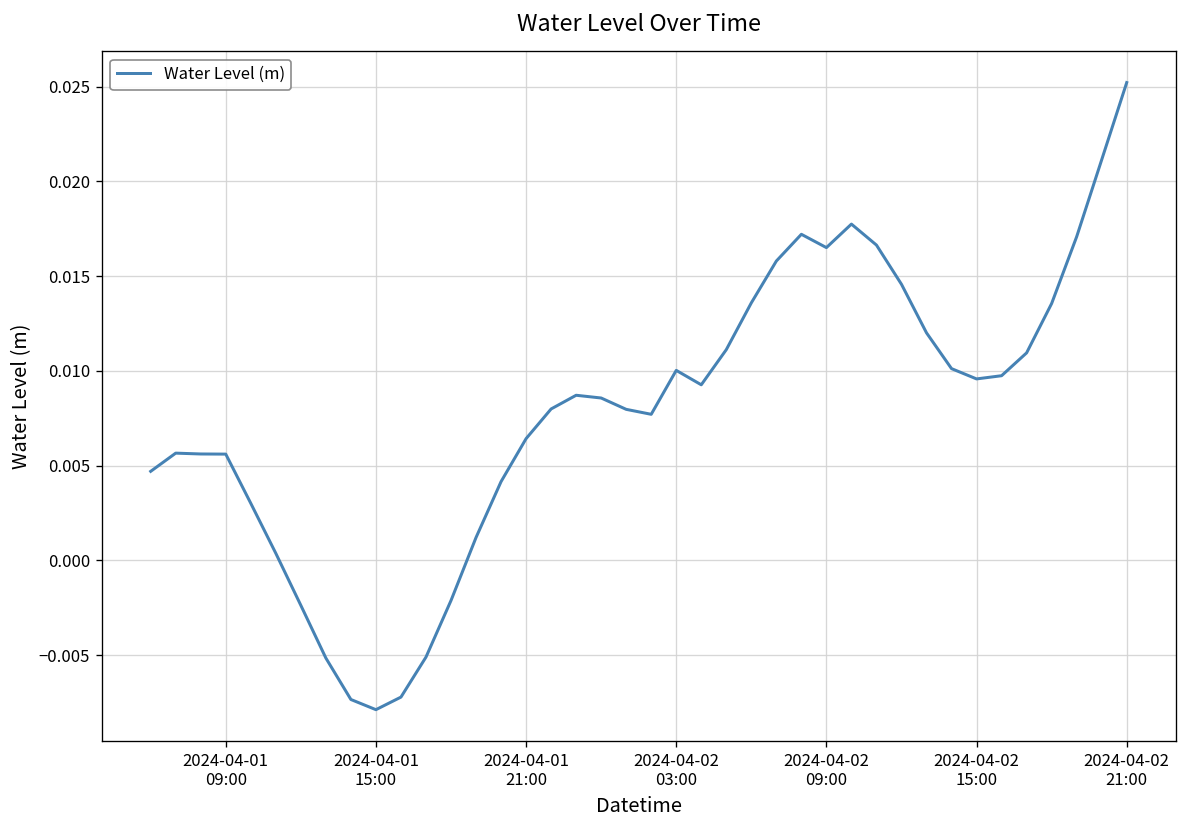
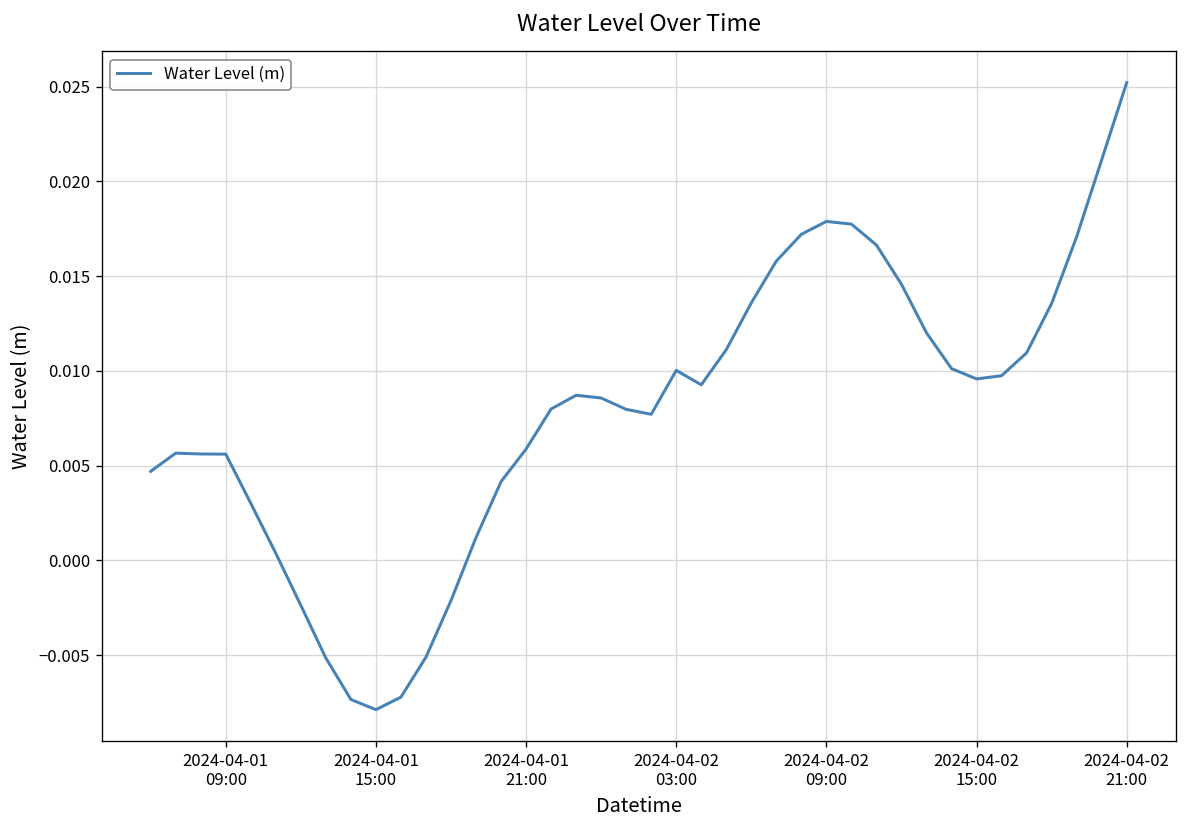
  {
    "2024-04-01 09:00": 0.0056,
    "2024-04-01 15:00": -0.0079,
-   "2024-04-01 21:00": 0.0064,
+   "2024-04-01 21:00": 0.0059,
    "2024-04-02 03:00": 0.0100,
-   "2024-04-02 09:00": 0.0165,
+   "2024-04-02 09:00": 0.0179,
    "2024-04-02 15:00": 0.0096,
    "2024-04-02 21:00": 0.0252
  }
